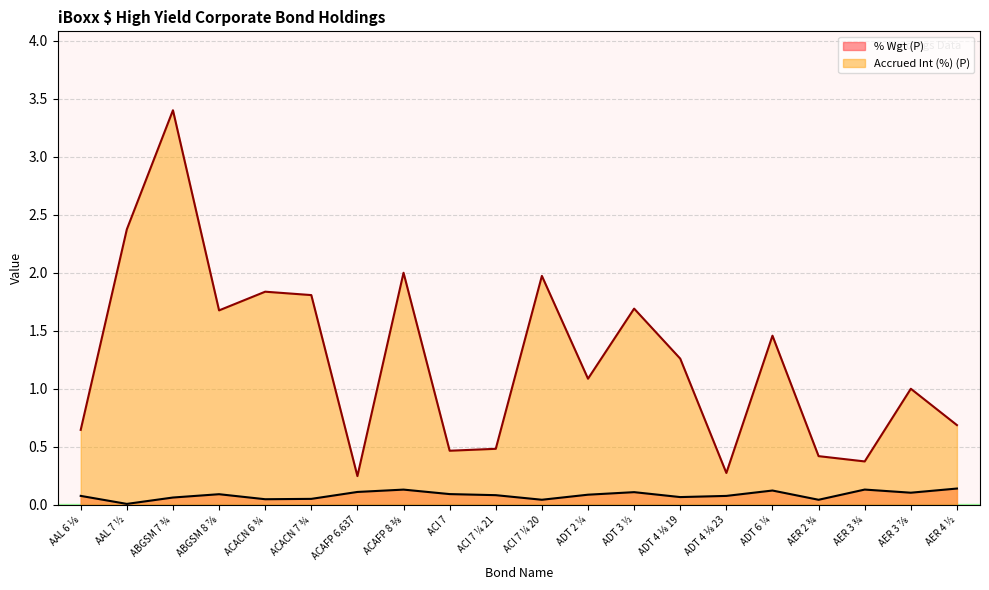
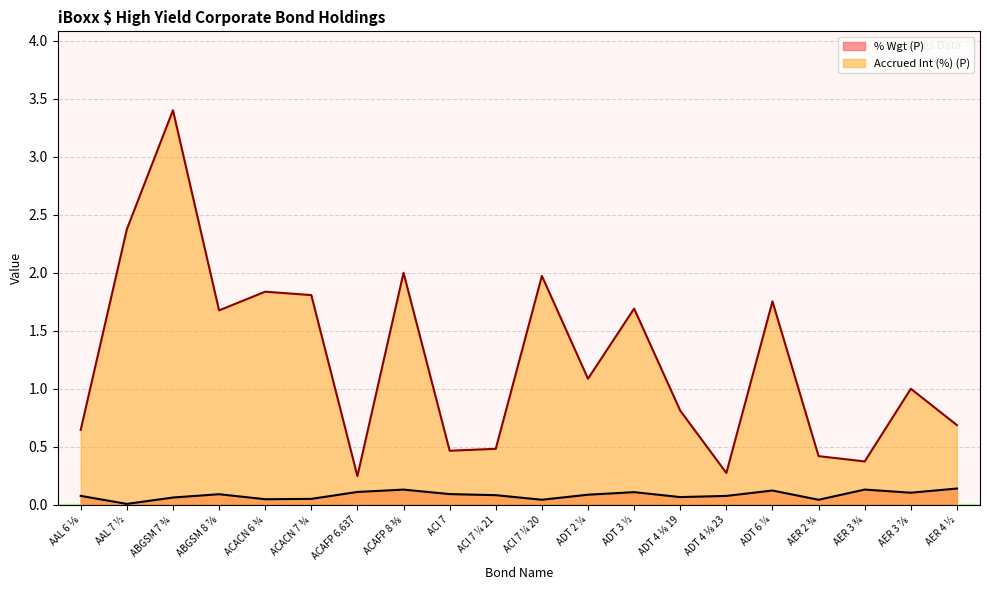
  {
    "% Wgt (P)": {
      "AAL 6 ⅛": 0.08,
      "AAL 7 ½": 0.01,
      "ABGSM 7 ¾": 0.06,
      "ABGSM 8 ⅞": 0.09,
      "ACACN 6 ¾": 0.05,
      "ACACN 7 ¾": 0.05,
      "ACAFP 6.637": 0.11,
      "ACAFP 8 ⅜": 0.13,
      "ACI 7": 0.09,
      "ACI 7 ¼ 21": 0.08,
      "ACI 7 ¼ 20": 0.04,
      "ADT 2 ¼": 0.09,
      "ADT 3 ½": 0.11,
      "ADT 4 ⅛ 19": 0.07,
      "ADT 4 ⅛ 23": 0.08,
      "ADT 6 ¼": 0.12,
      "AER 2 ¾": 0.04,
      "AER 3 ¾": 0.13,
      "AER 3 ⅞": 0.10,
      "AER 4 ½": 0.14
    },
    "Accrued Int (%) (P)": {
      "AAL 6 ⅛": 0.65,
      "AAL 7 ½": 2.38,
      "ABGSM 7 ¾": 3.40,
      "ABGSM 8 ⅞": 1.68,
      "ACACN 6 ¾": 1.84,
      "ACACN 7 ¾": 1.81,
      "ACAFP 6.637": 0.25,
      "ACAFP 8 ⅜": 2.00,
      "ACI 7": 0.47,
      "ACI 7 ¼ 21": 0.48,
      "ACI 7 ¼ 20": 1.97,
      "ADT 2 ¼": 1.09,
      "ADT 3 ½": 1.69,
-     "ADT 4 ⅛ 19": 1.26,
+     "ADT 4 ⅛ 19": 0.81,
      "ADT 4 ⅛ 23": 0.28,
-     "ADT 6 ¼": 1.46,
+     "ADT 6 ¼": 1.75,
      "AER 2 ¾": 0.42,
      "AER 3 ¾": 0.37,
      "AER 3 ⅞": 1.00,
      "AER 4 ½": 0.69
    }
  }
